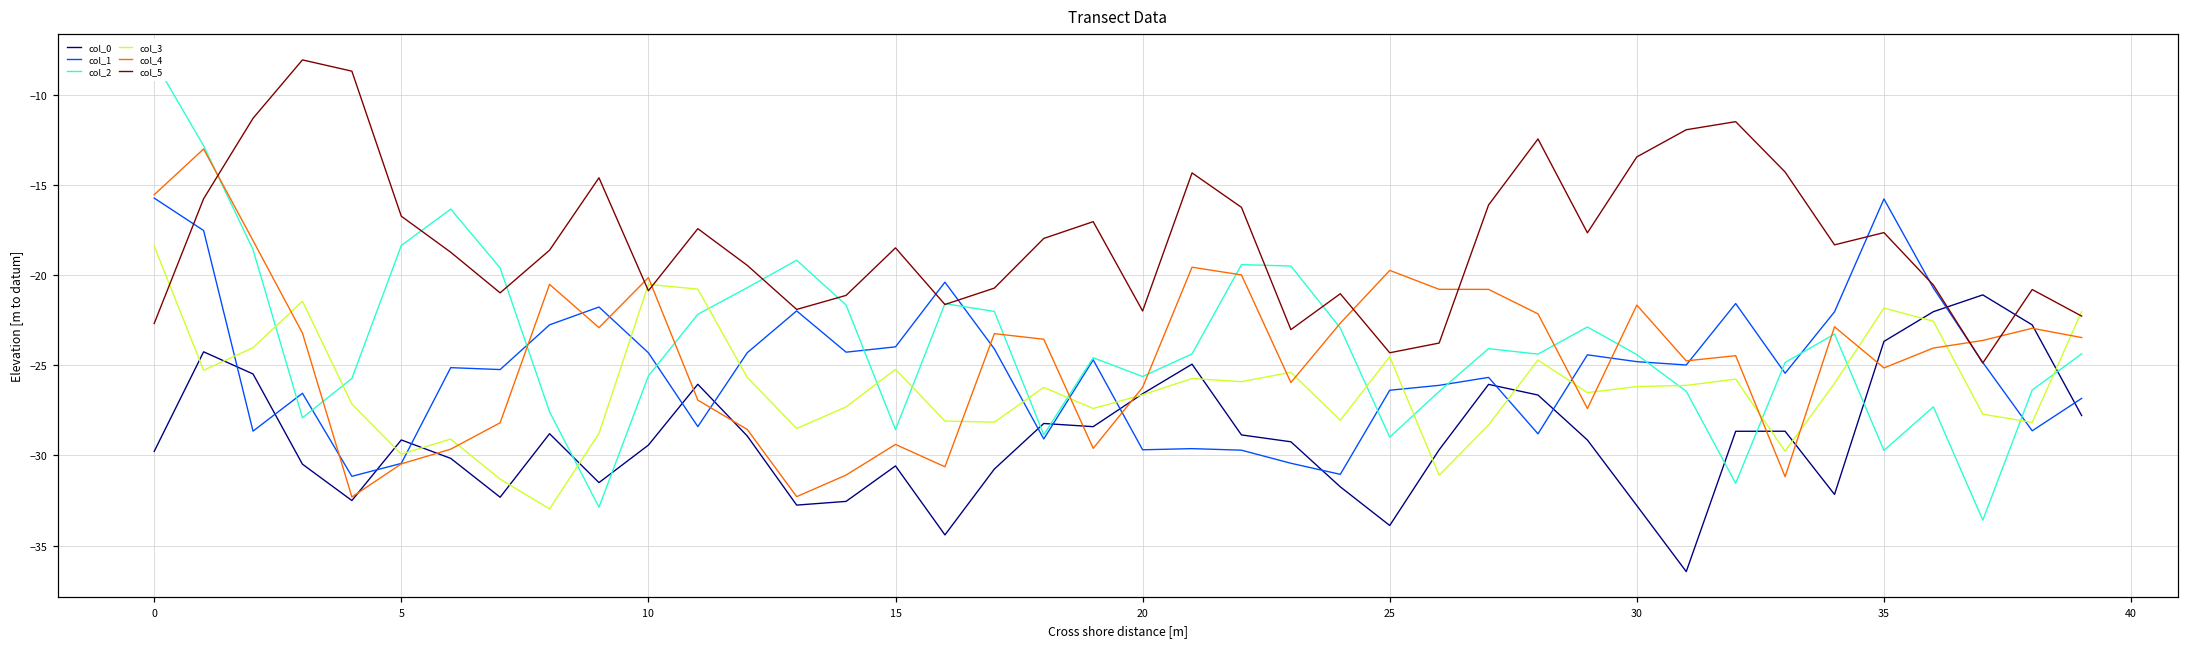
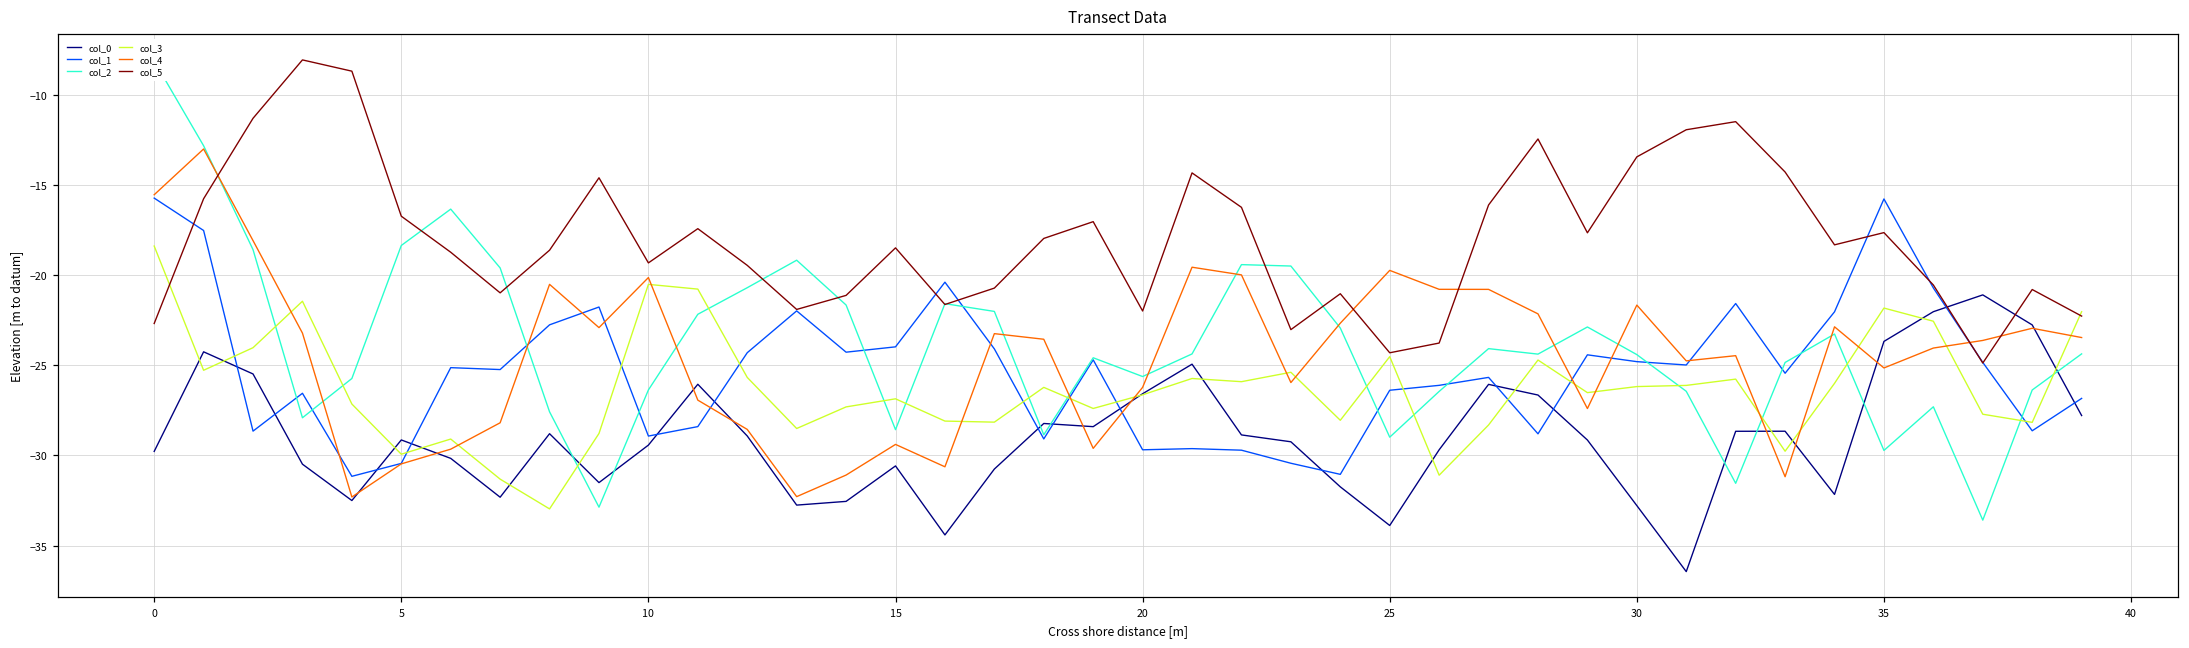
  {
    "col_0": {
      "0": -29.8,
      "5": -29.1,
      "10": -29.4,
      "15": -30.6,
      "25": -33.9,
      "30": -32.8,
      "35": -23.7
    },
    "col_1": {
      "0": -15.7,
-     "10": -24.3,
+     "10": -28.9,
      "15": -24.0,
      "20": -29.7,
      "25": -26.4,
      "30": -24.8,
      "35": -15.8
    },
    "col_2": {
      "5": -18.4,
-     "10": -25.6,
+     "10": -26.4,
      "15": -28.6,
      "20": -25.6,
      "25": -29.0,
      "30": -24.4,
      "35": -29.7
    },
    "col_3": {
      "0": -18.4,
      "5": -29.9,
      "10": -20.5,
-     "15": -25.2,
+     "15": -26.9,
      "25": -24.5,
      "30": -26.2,
      "35": -21.8
    },
    "col_4": {
      "0": -15.5,
      "10": -20.1,
      "15": -29.4,
      "20": -26.2,
      "25": -19.7,
      "30": -21.7,
      "35": -25.1
    },
    "col_5": {
      "0": -22.7,
      "5": -16.7,
-     "10": -20.9,
+     "10": -19.3,
      "15": -18.5,
      "20": -22.0,
      "25": -24.3,
      "30": -13.4,
      "35": -17.6
    }
  }
